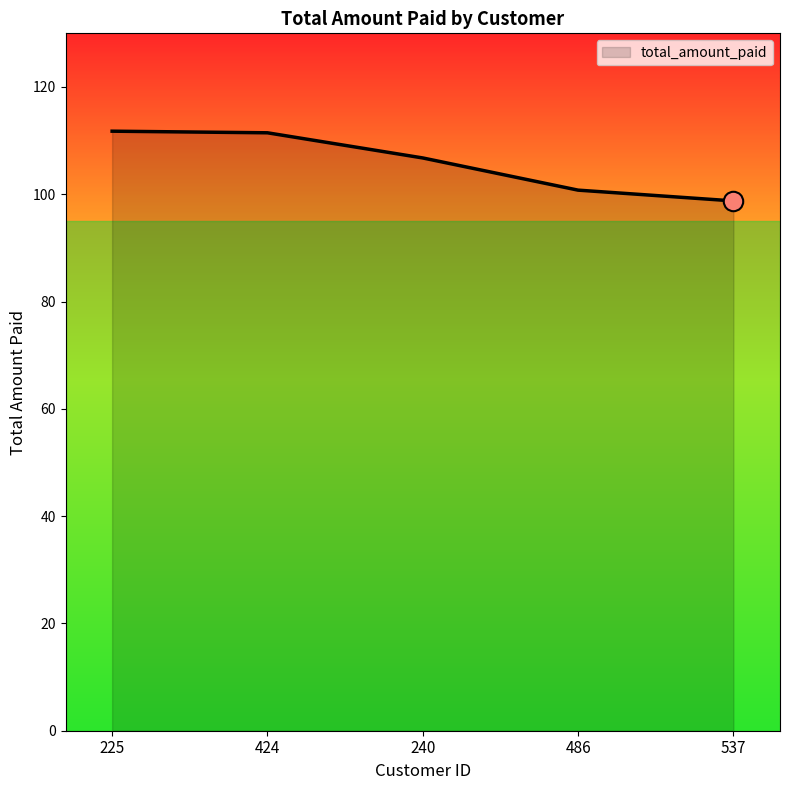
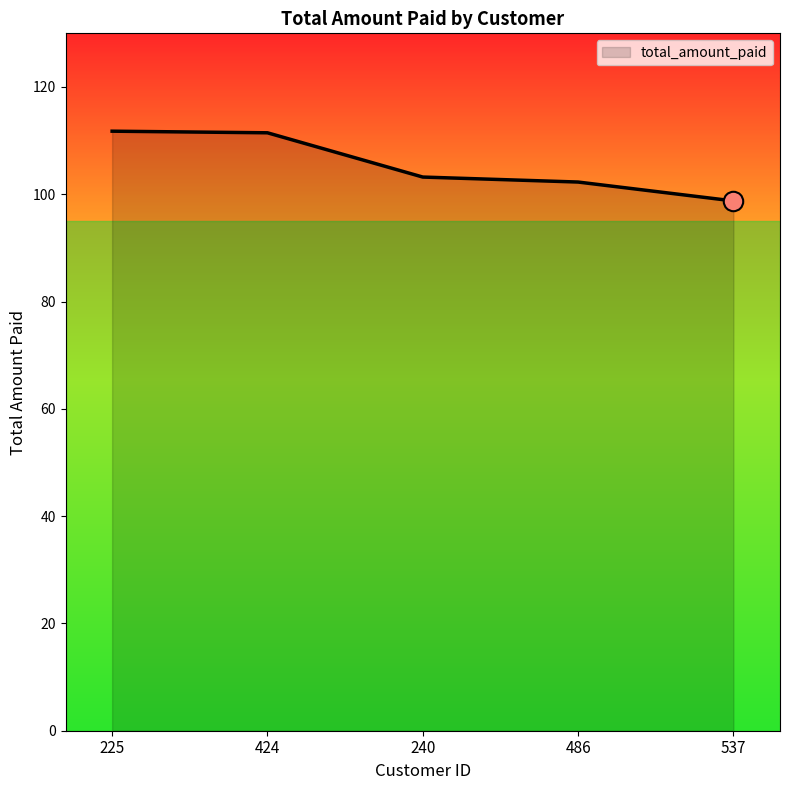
  {
    "total_amount_paid": {
      "225": 112,
      "424": 111,
-     "240": 107,
-     "486": 101
+     "240": 103,
+     "486": 102
    }
  }
